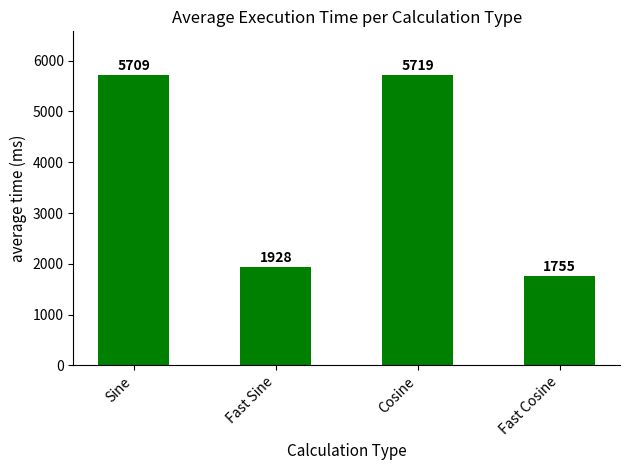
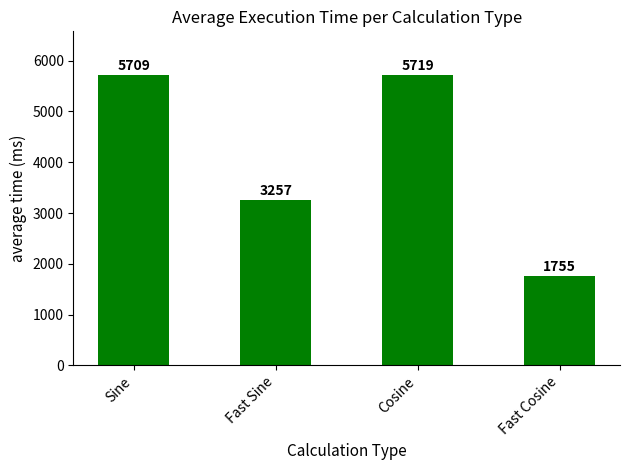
  {
    "Sine": 5709,
-   "Fast Sine": 1928,
+   "Fast Sine": 3257,
    "Cosine": 5719,
    "Fast Cosine": 1755
  }
